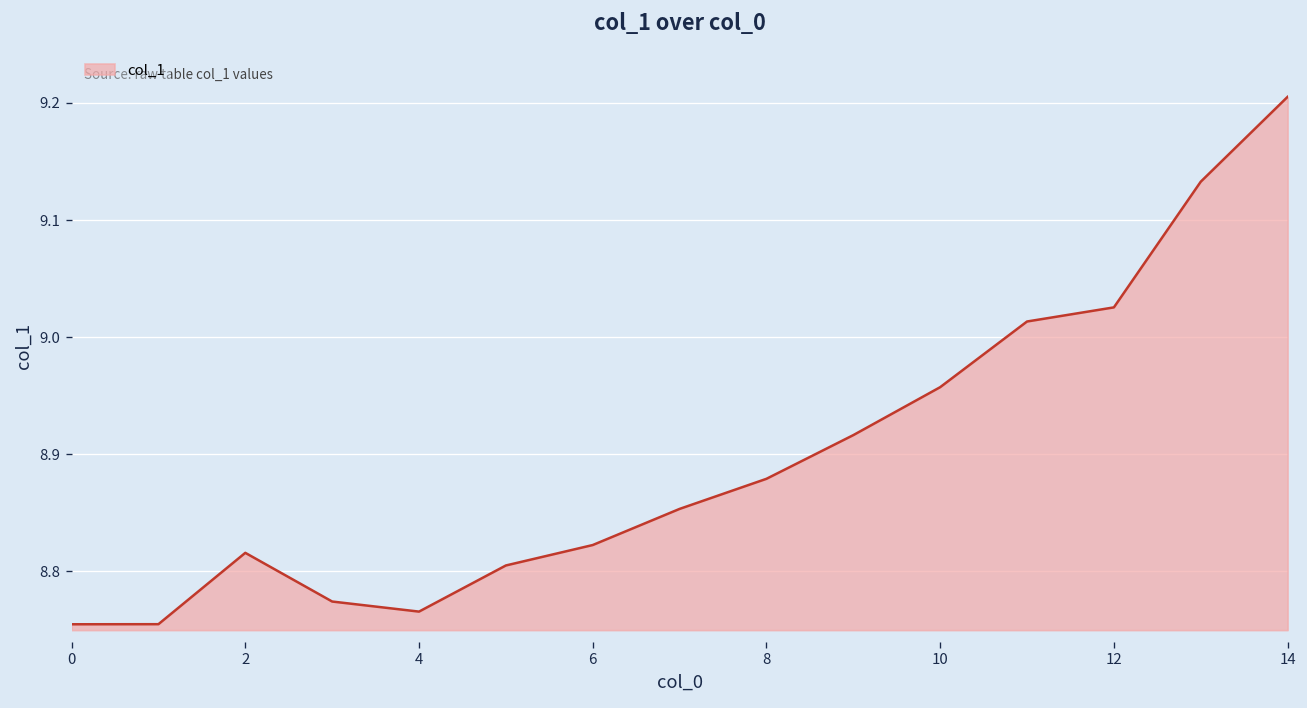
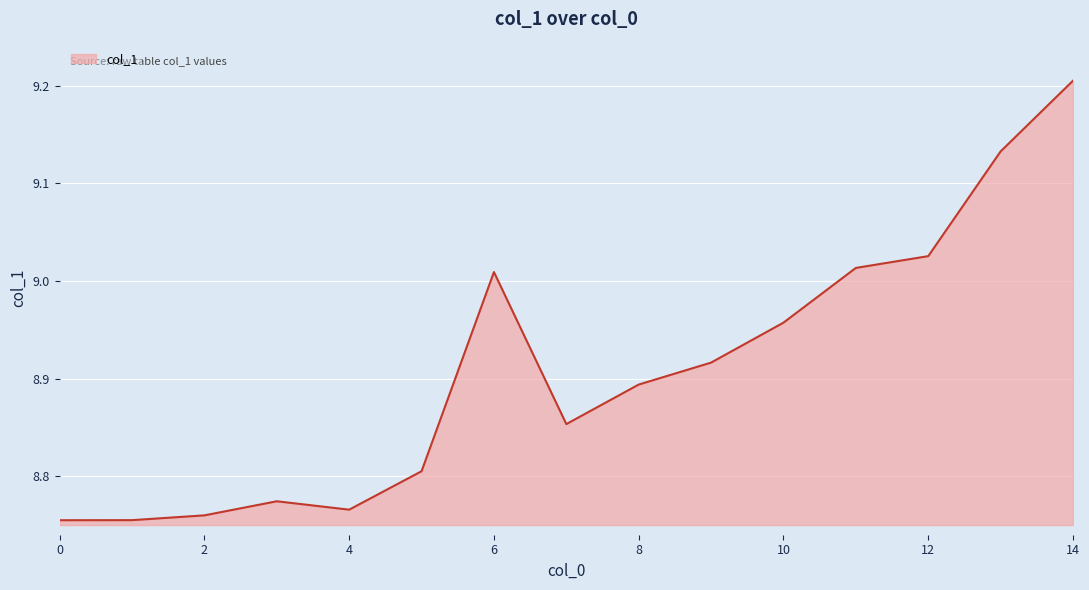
  {
    "0": 8.75,
-   "2": 8.82,
+   "2": 8.76,
    "4": 8.77,
-   "6": 8.82,
-   "8": 8.88,
+   "6": 9.01,
+   "8": 8.89,
    "10": 8.96,
    "12": 9.03,
    "14": 9.21
  }
